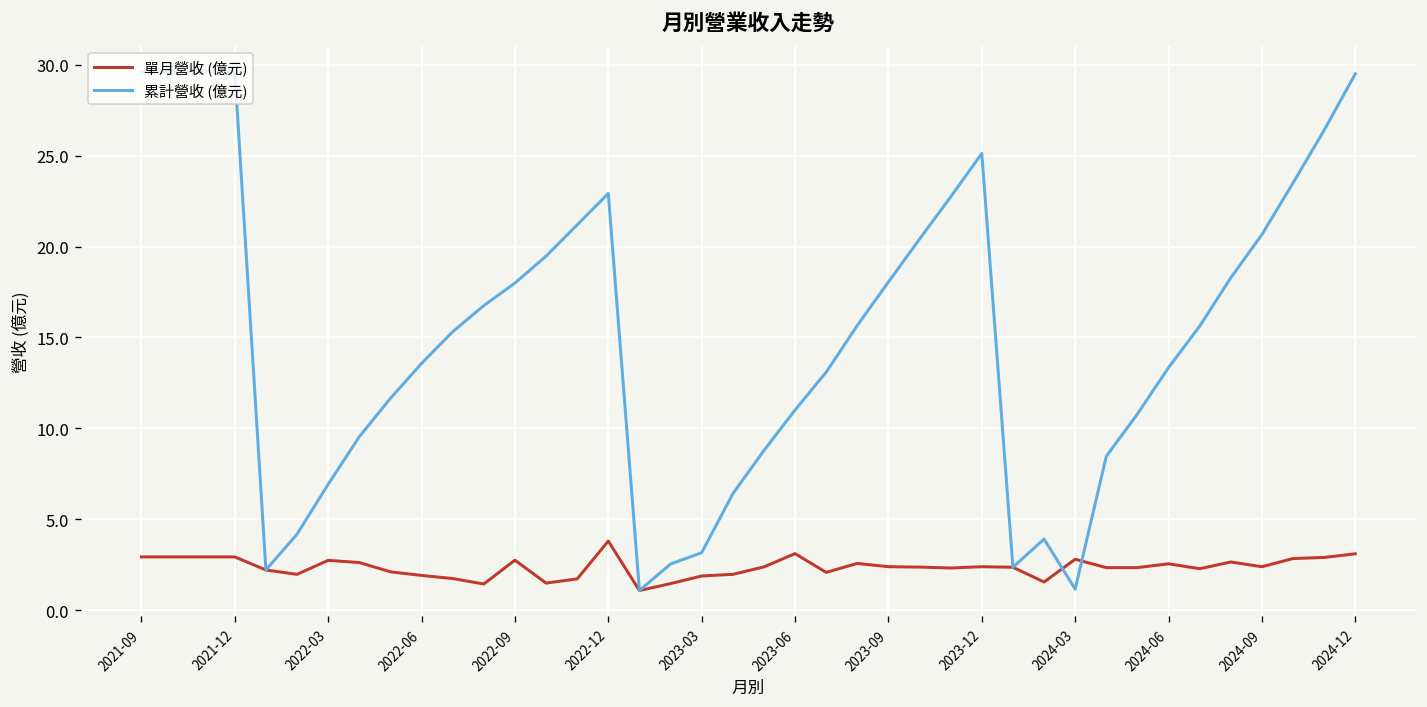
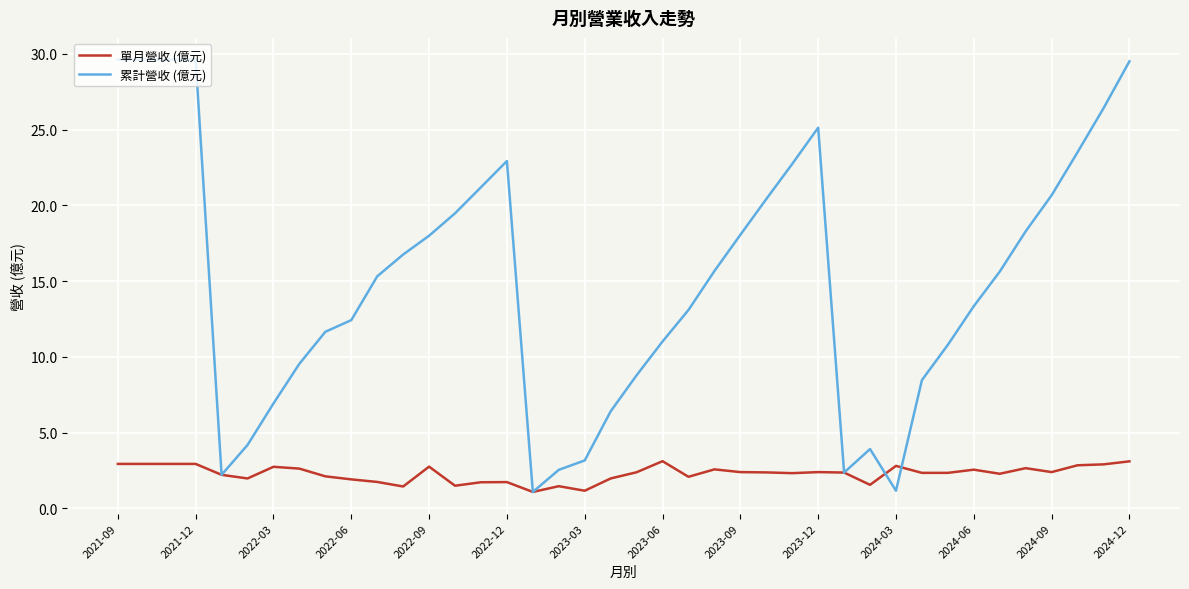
  {
    "單月營收 (億元)": {
      "2021-09": 2.9,
      "2021-12": 2.9,
      "2022-03": 2.7,
      "2022-06": 1.9,
      "2022-09": 2.8,
-     "2022-12": 3.8,
-     "2023-03": 1.9,
+     "2022-12": 1.7,
+     "2023-03": 1.2,
      "2023-06": 3.1,
      "2023-09": 2.4,
      "2023-12": 2.4,
      "2024-03": 2.8,
      "2024-06": 2.6,
      "2024-09": 2.4,
      "2024-12": 3.1
    },
    "累計營收 (億元)": {
      "2022-03": 6.9,
-     "2022-06": 13.6,
+     "2022-06": 12.4,
      "2022-09": 18.0,
      "2022-12": 22.9,
      "2023-03": 3.2,
      "2023-06": 11.0,
      "2023-09": 18.1,
      "2023-12": 25.1,
      "2024-03": 1.2,
      "2024-06": 13.3,
      "2024-09": 20.7,
      "2024-12": 29.5
    }
  }
